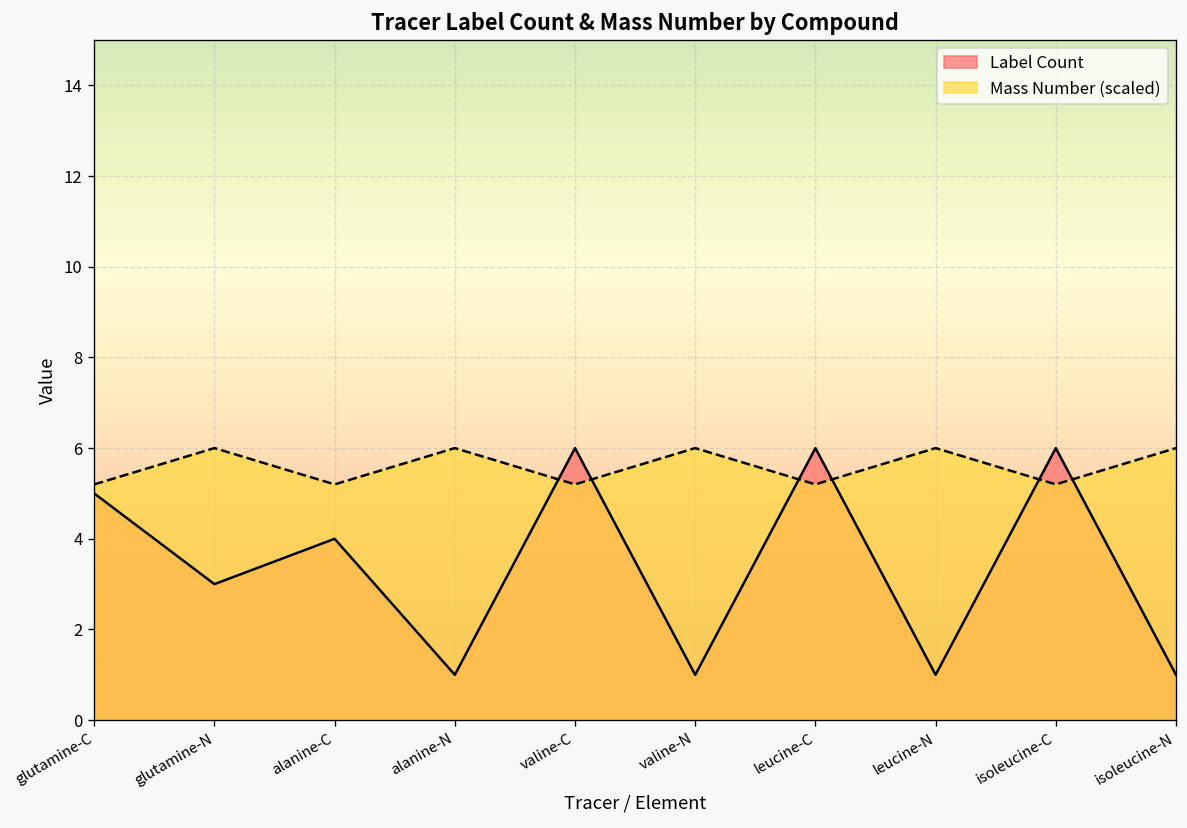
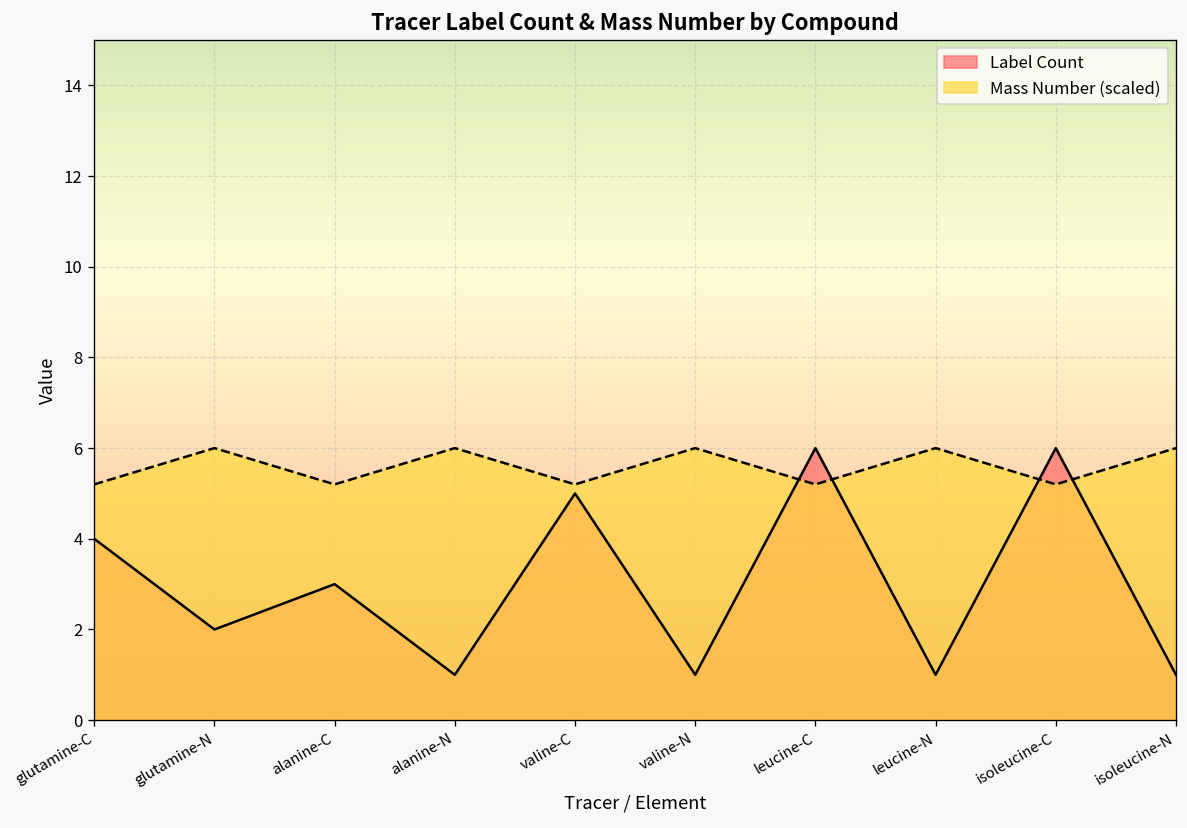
  {
    "Label Count": {
-     "glutamine-C": 5,
-     "glutamine-N": 3,
-     "alanine-C": 4,
+     "glutamine-C": 4,
+     "glutamine-N": 2,
+     "alanine-C": 3,
      "alanine-N": 1,
-     "valine-C": 6,
+     "valine-C": 5,
      "valine-N": 1,
      "leucine-C": 6,
      "leucine-N": 1,
      "isoleucine-C": 6,
      "isoleucine-N": 1
    },
    "Mass Number (scaled)": {
      "glutamine-C": 5.2,
      "glutamine-N": 6,
      "alanine-C": 5.2,
      "alanine-N": 6,
      "valine-C": 5.2,
      "valine-N": 6,
      "leucine-C": 5.2,
      "leucine-N": 6,
      "isoleucine-C": 5.2,
      "isoleucine-N": 6
    }
  }
